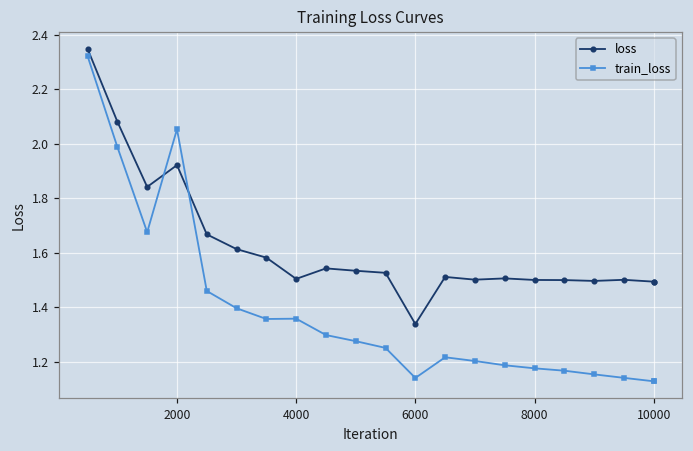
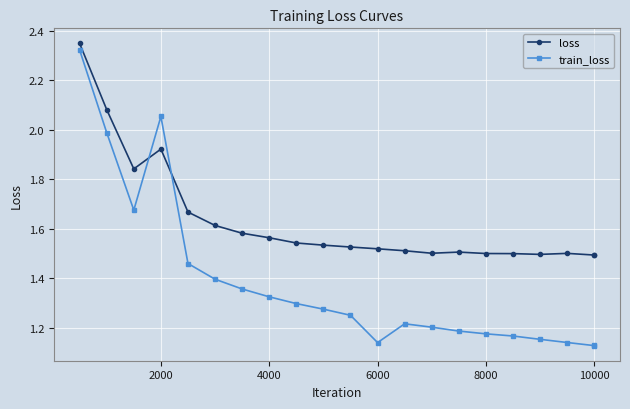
  {
    "loss": {
      "2000": 1.92,
-     "4000": 1.50,
-     "6000": 1.34,
+     "4000": 1.56,
+     "6000": 1.52,
      "8000": 1.50,
      "10000": 1.49
    },
    "train_loss": {
      "2000": 2.05,
-     "4000": 1.36,
+     "4000": 1.33,
      "6000": 1.14,
      "8000": 1.18,
      "10000": 1.13
    }
  }
